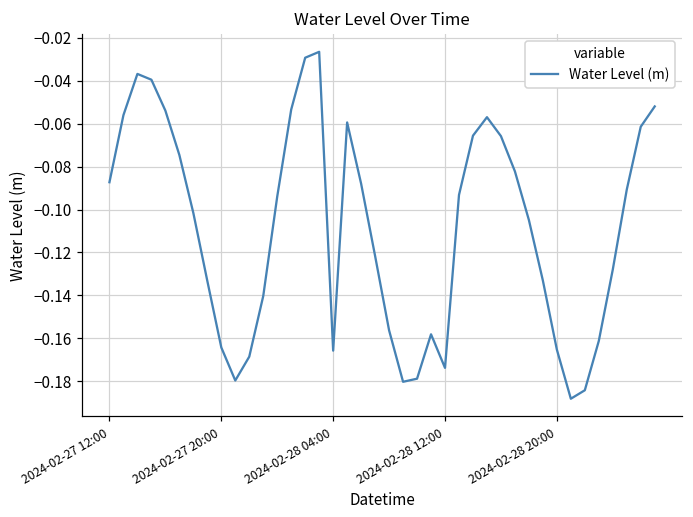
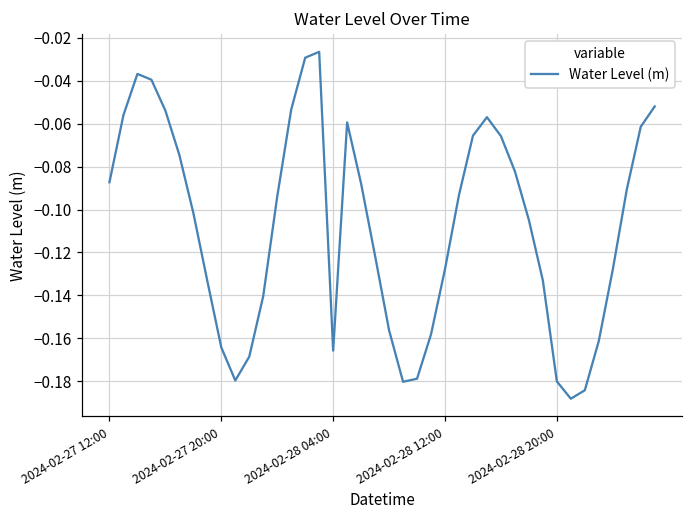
  {
    "2024-02-27 12:00": -0.087,
    "2024-02-27 20:00": -0.164,
    "2024-02-28 04:00": -0.166,
-   "2024-02-28 12:00": -0.174,
-   "2024-02-28 20:00": -0.165
+   "2024-02-28 12:00": -0.128,
+   "2024-02-28 20:00": -0.180
  }
